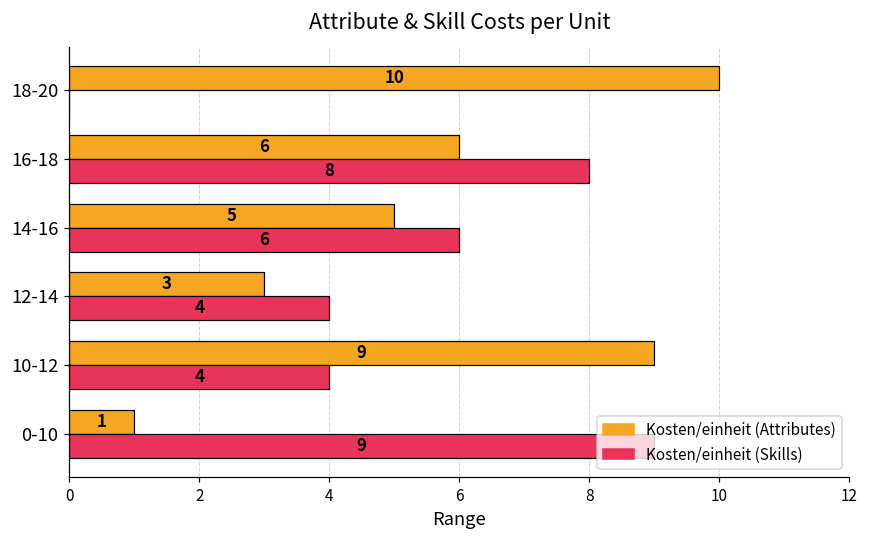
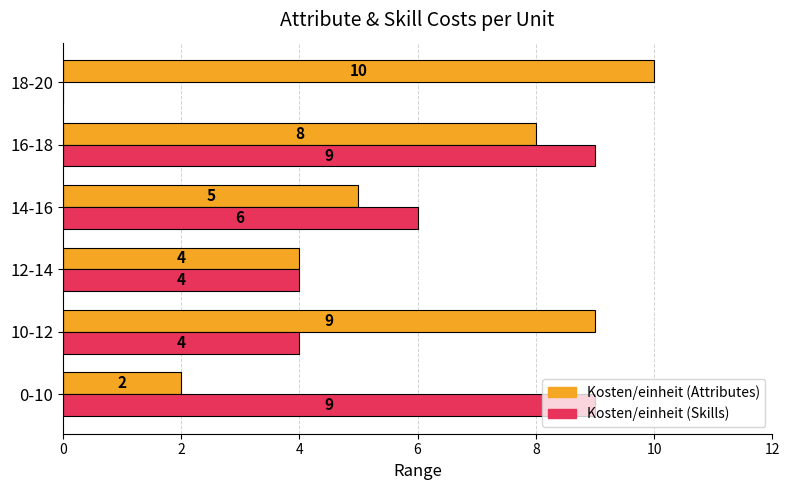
  {
    "Kosten/einheit (Attributes)": {
      "18-20": 10,
-     "16-18": 6,
+     "16-18": 8,
      "14-16": 5,
-     "12-14": 3,
+     "12-14": 4,
      "10-12": 9,
-     "0-10": 1
+     "0-10": 2
    },
    "Kosten/einheit (Skills)": {
-     "16-18": 8,
+     "16-18": 9,
      "14-16": 6,
      "12-14": 4,
      "10-12": 4
    }
  }
